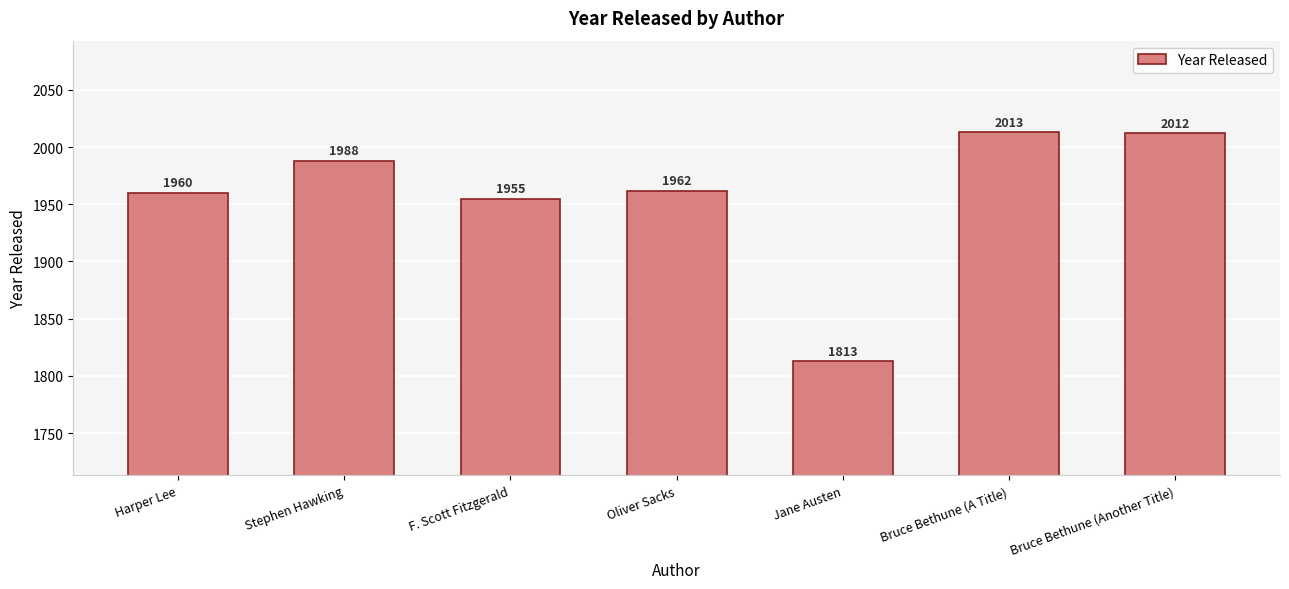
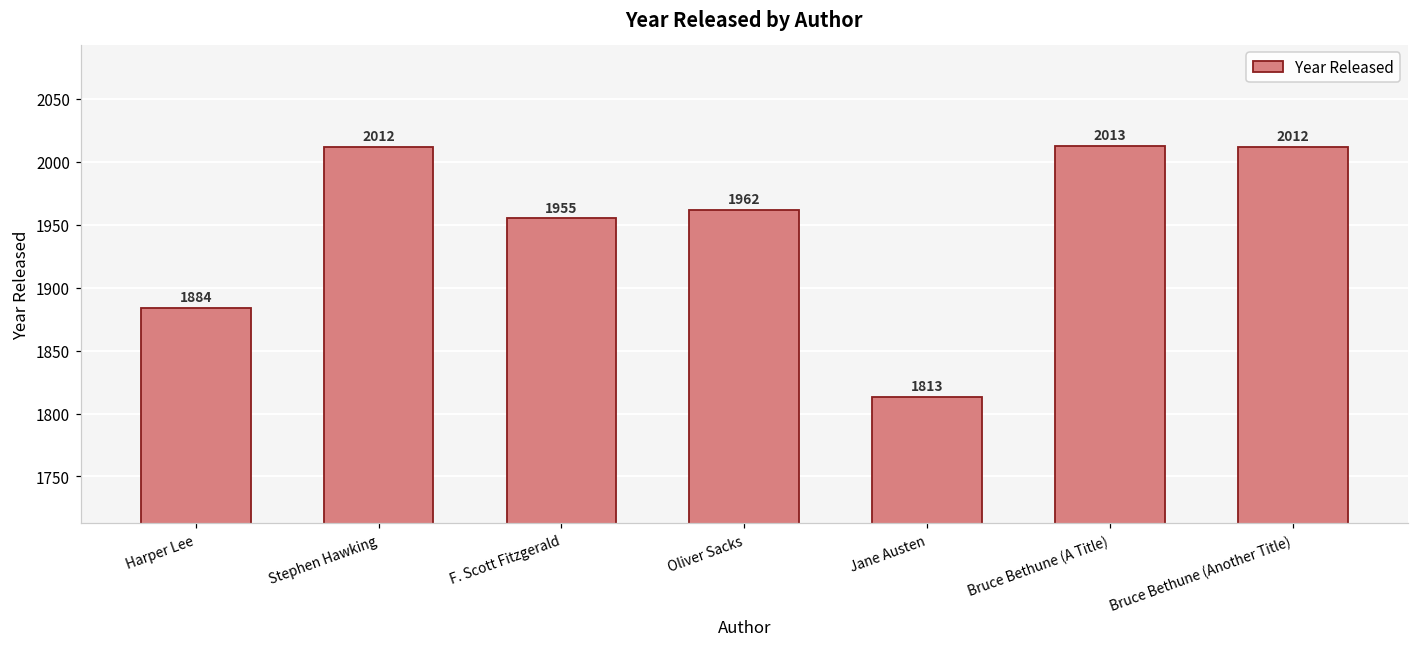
  {
-   "Harper Lee": 1960,
-   "Stephen Hawking": 1988,
+   "Harper Lee": 1884,
+   "Stephen Hawking": 2012,
    "F. Scott Fitzgerald": 1955,
    "Oliver Sacks": 1962,
    "Jane Austen": 1813,
    "Bruce Bethune (A Title)": 2013,
    "Bruce Bethune (Another Title)": 2012
  }
